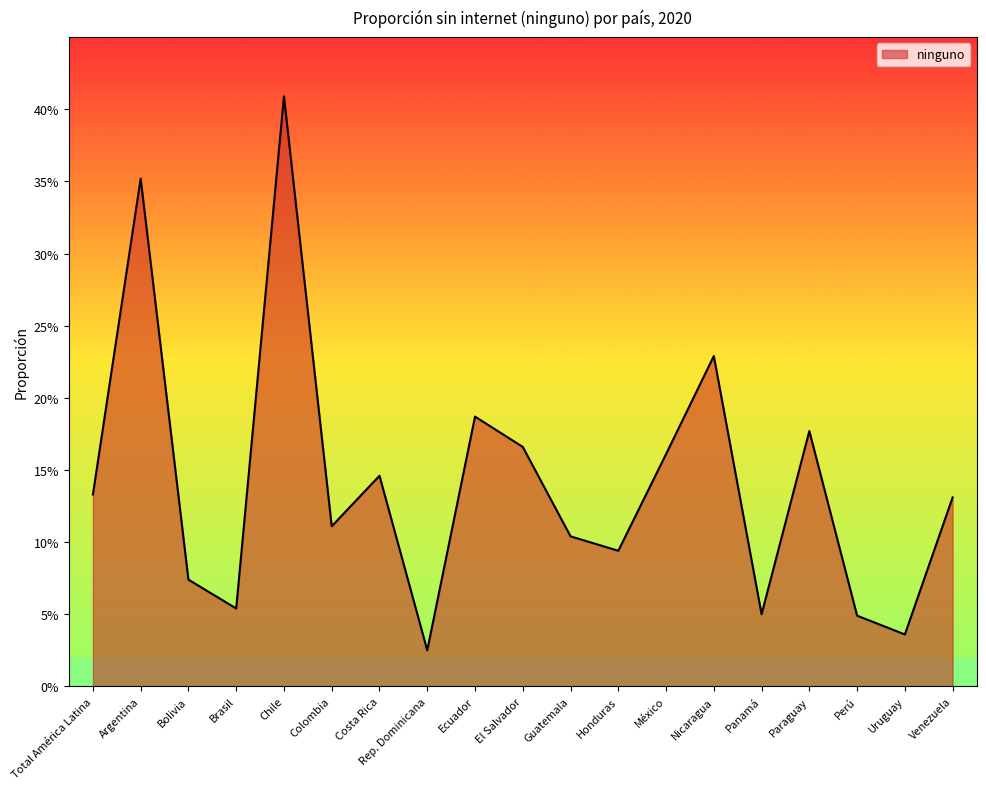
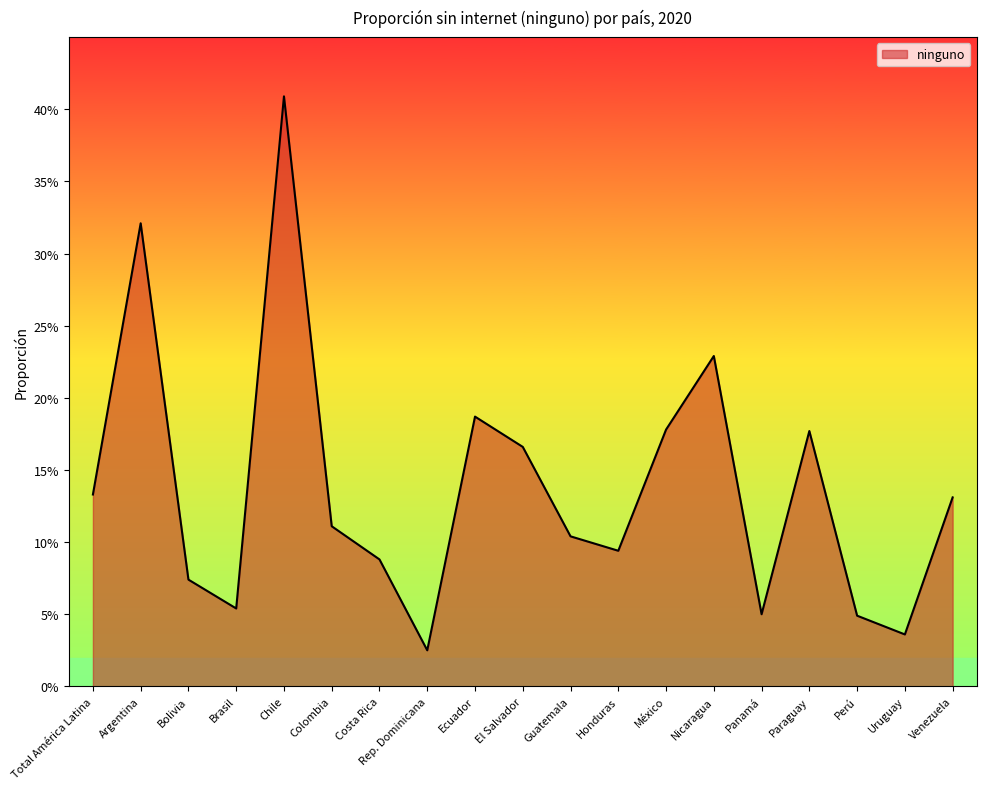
  {
    "Total América Latina": "13.3%",
-   "Argentina": "35.2%",
+   "Argentina": "32.1%",
    "Bolivia": "7.4%",
    "Brasil": "5.4%",
    "Chile": "40.9%",
    "Colombia": "11.1%",
-   "Costa Rica": "14.6%",
+   "Costa Rica": "8.8%",
    "Rep. Dominicana": "2.5%",
    "Ecuador": "18.7%",
    "El Salvador": "16.6%",
    "Guatemala": "10.4%",
    "Honduras": "9.4%",
-   "México": "16.1%",
+   "México": "17.8%",
    "Nicaragua": "22.9%",
    "Panamá": "5.0%",
    "Paraguay": "17.7%",
    "Perú": "4.9%",
    "Uruguay": "3.6%",
    "Venezuela": "13.1%"
  }
